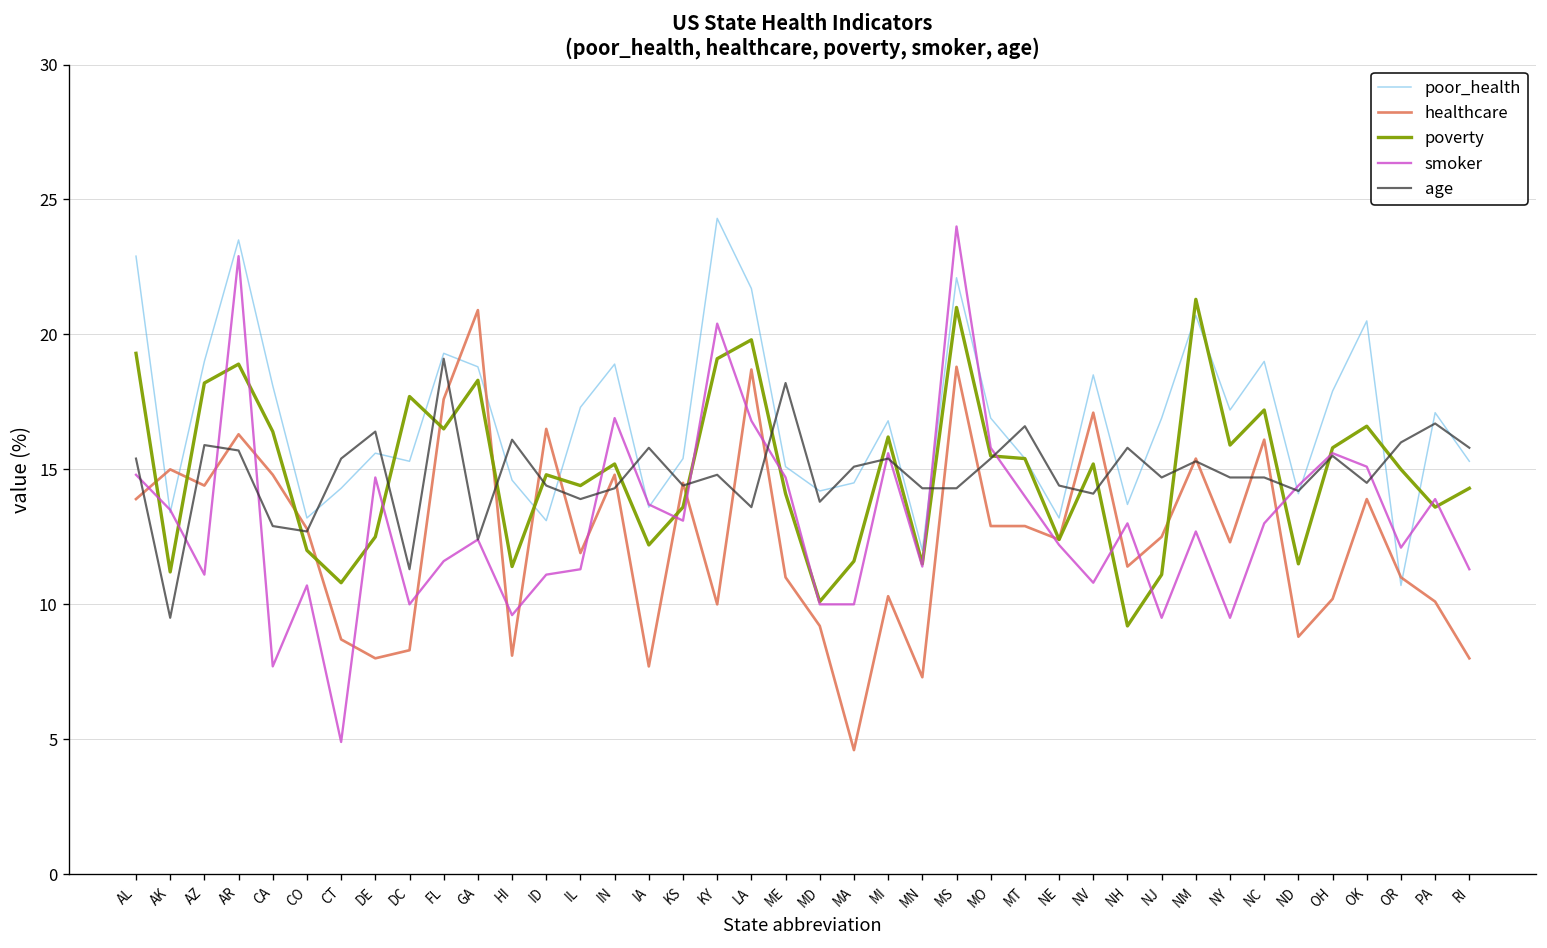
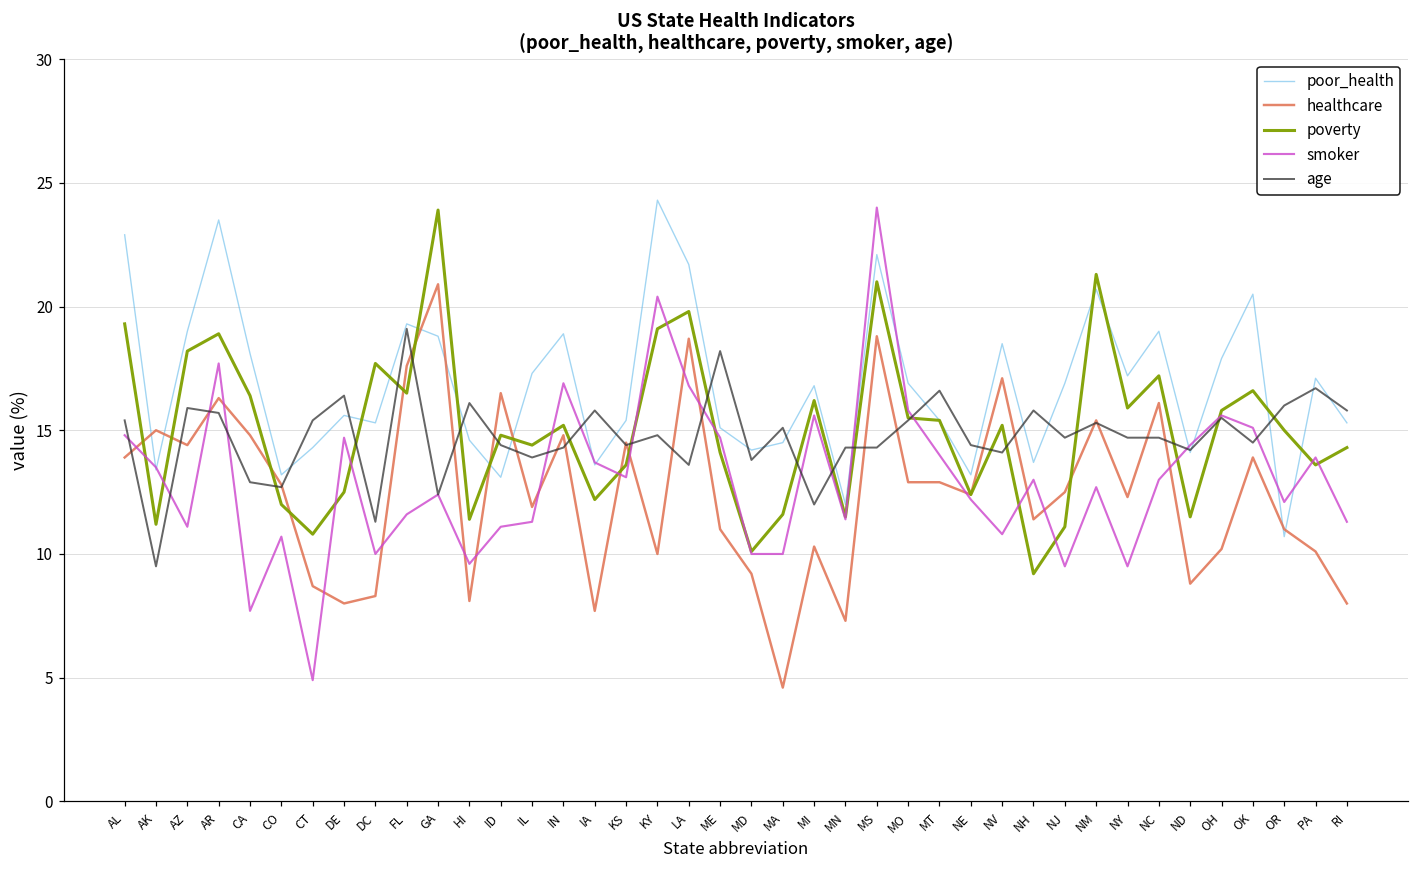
  {
    "poor_health": {
      "AL": 22.9,
      "AZ": 19.0,
      "AR": 23.5,
      "CA": 18.1,
      "CO": 13.2,
      "CT": 14.3,
      "DE": 15.6,
      "DC": 15.3,
      "FL": 19.3,
      "GA": 18.8,
      "HI": 14.6,
      "ID": 13.1,
      "IL": 17.3,
      "IN": 18.9,
      "KS": 15.4,
      "KY": 24.3,
      "LA": 21.7,
      "ME": 15.1,
      "MD": 14.2,
      "MA": 14.5,
      "MI": 16.8,
      "MN": 12.0,
      "MS": 22.1,
      "MO": 16.9,
      "NE": 13.2,
      "NV": 18.5,
      "NH": 13.7,
      "NJ": 16.9,
      "NM": 20.7,
      "NY": 17.2,
      "NC": 19.0,
      "OH": 17.9,
      "OK": 20.5,
      "OR": 10.7,
      "PA": 17.1,
      "RI": 15.3
    },
    "healthcare": {
      "AL": 13.9,
      "AK": 15.0,
      "AZ": 14.4,
      "AR": 16.3,
      "CA": 14.8,
      "CT": 8.7,
      "DE": 8.0,
      "DC": 8.3,
      "FL": 17.6,
      "GA": 20.9,
      "HI": 8.1,
      "ID": 16.5,
      "IL": 11.9,
      "IN": 14.8,
      "IA": 7.7,
      "KY": 10.0,
      "LA": 18.7,
      "ME": 11.0,
      "MD": 9.2,
      "MA": 4.6,
      "MI": 10.3,
      "MN": 7.3,
      "MS": 18.8,
      "MO": 12.9,
      "MT": 12.9,
      "NV": 17.1,
      "NH": 11.4,
      "NJ": 12.5,
      "NY": 12.3,
      "NC": 16.1,
      "ND": 8.8,
      "OH": 10.2,
      "OK": 13.9,
      "OR": 11.0,
      "PA": 10.1,
      "RI": 8.0
    },
    "poverty": {
      "AL": 19.3,
      "AK": 11.2,
      "AZ": 18.2,
      "AR": 18.9,
      "CA": 16.4,
      "CO": 12.0,
      "CT": 10.8,
      "DE": 12.5,
      "DC": 17.7,
      "FL": 16.5,
-     "GA": 18.3,
+     "GA": 23.9,
      "HI": 11.4,
      "ID": 14.8,
      "IL": 14.4,
      "IN": 15.2,
      "IA": 12.2,
      "KS": 13.6,
      "KY": 19.1,
      "LA": 19.8,
      "ME": 14.1,
      "MA": 11.6,
      "MI": 16.2,
      "MS": 21.0,
      "NV": 15.2,
      "NH": 9.2,
      "NJ": 11.1,
      "NM": 21.3,
      "NY": 15.9,
      "NC": 17.2,
      "ND": 11.5,
      "OH": 15.8,
      "OK": 16.6,
      "OR": 15.0,
      "PA": 13.6,
      "RI": 14.3
    },
    "smoker": {
      "AL": 14.8,
      "AZ": 11.1,
-     "AR": 22.9,
+     "AR": 17.7,
      "CA": 7.7,
      "CO": 10.7,
      "CT": 4.9,
      "DE": 14.7,
      "DC": 10.0,
      "FL": 11.6,
      "HI": 9.6,
      "ID": 11.1,
      "IL": 11.3,
      "IN": 16.9,
      "KS": 13.1,
      "KY": 20.4,
      "LA": 16.8,
      "ME": 14.7,
      "MA": 10.0,
      "MI": 15.6,
      "MS": 24.0,
      "MO": 15.8,
      "MT": 14.0,
      "NE": 12.2,
      "NV": 10.8,
      "NH": 13.0,
      "NJ": 9.5,
      "NM": 12.7,
      "NY": 9.5,
      "NC": 13.0,
      "ND": 14.4,
      "OK": 15.1,
      "OR": 12.1,
      "PA": 13.9,
      "RI": 11.3
    },
    "age": {
      "AL": 15.4,
      "AK": 9.5,
      "AZ": 15.9,
      "AR": 15.7,
      "CA": 12.9,
      "CT": 15.4,
      "DE": 16.4,
      "DC": 11.3,
      "FL": 19.1,
      "HI": 16.1,
      "ID": 14.4,
      "IL": 13.9,
      "IN": 14.3,
      "IA": 15.8,
      "KY": 14.8,
      "LA": 13.6,
      "ME": 18.2,
      "MD": 13.8,
      "MA": 15.1,
-     "MI": 15.4,
+     "MI": 12.0,
      "MN": 14.3,
      "MS": 14.3,
      "MT": 16.6,
      "NE": 14.4,
      "NV": 14.1,
      "NH": 15.8,
      "NJ": 14.7,
      "NY": 14.7,
      "NC": 14.7,
      "OK": 14.5,
      "OR": 16.0,
      "PA": 16.7,
      "RI": 15.8
    }
  }
